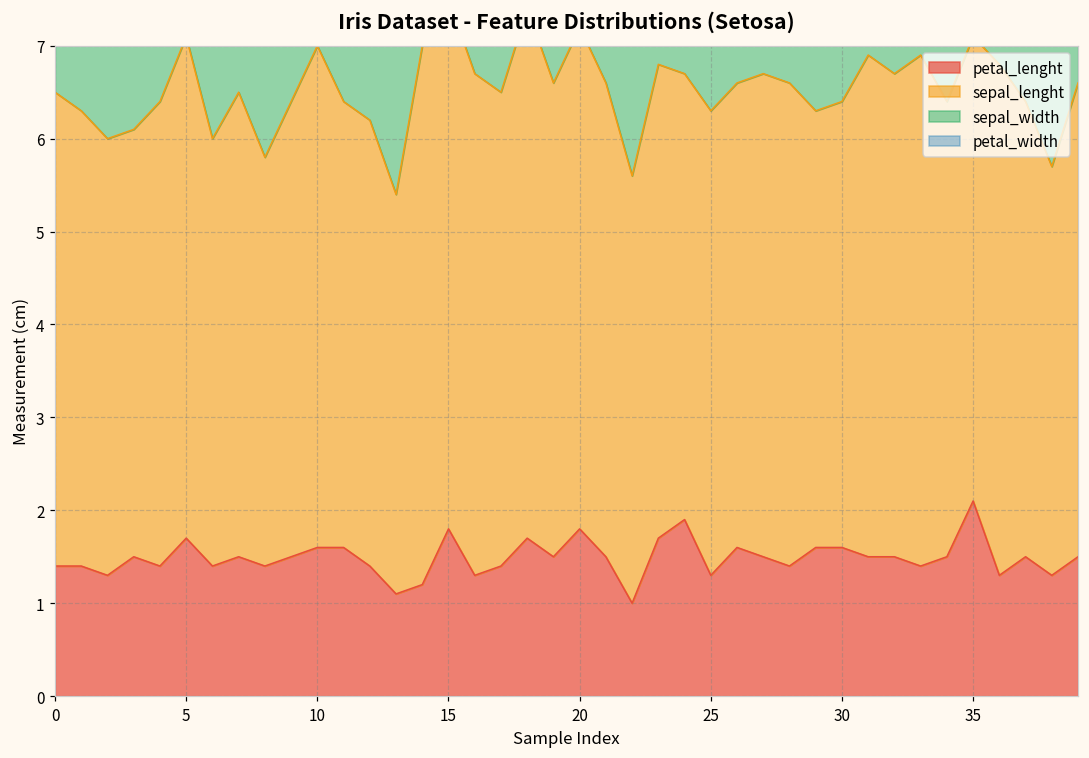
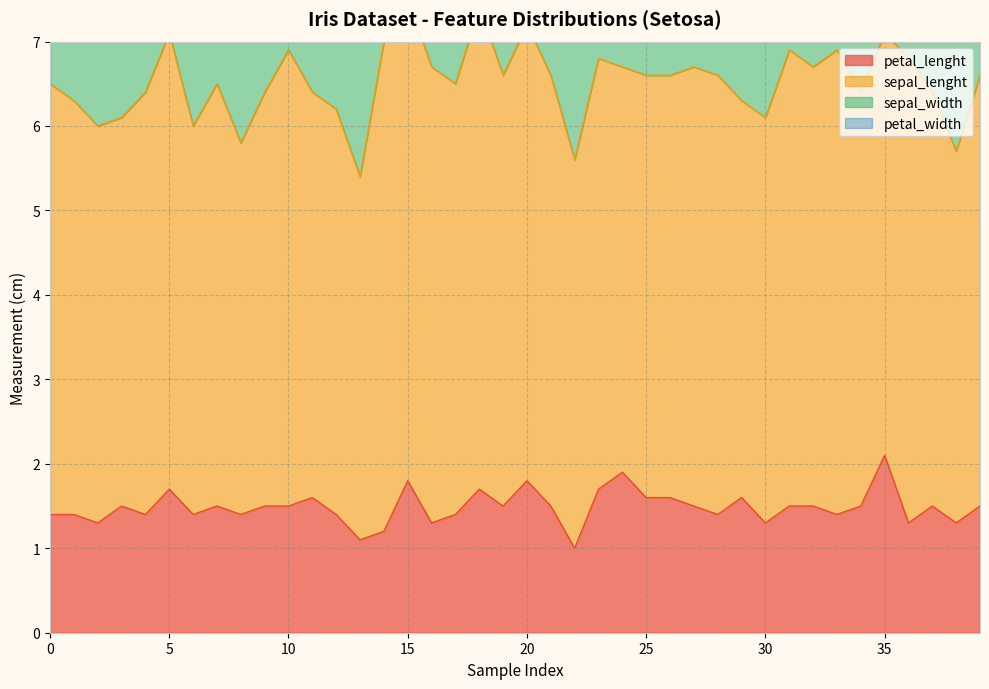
  {
    "petal_lenght": {
      "0": 1.4,
      "5": 1.7,
-     "10": 1.6,
+     "10": 1.5,
      "15": 1.8,
      "20": 1.8,
-     "25": 1.3,
-     "30": 1.6,
+     "25": 1.6,
+     "30": 1.3,
      "35": 2.1
    },
    "sepal_lenght": {
      "0": 5.1,
      "10": 5.4,
      "25": 5.0,
      "30": 4.8
    }
  }
